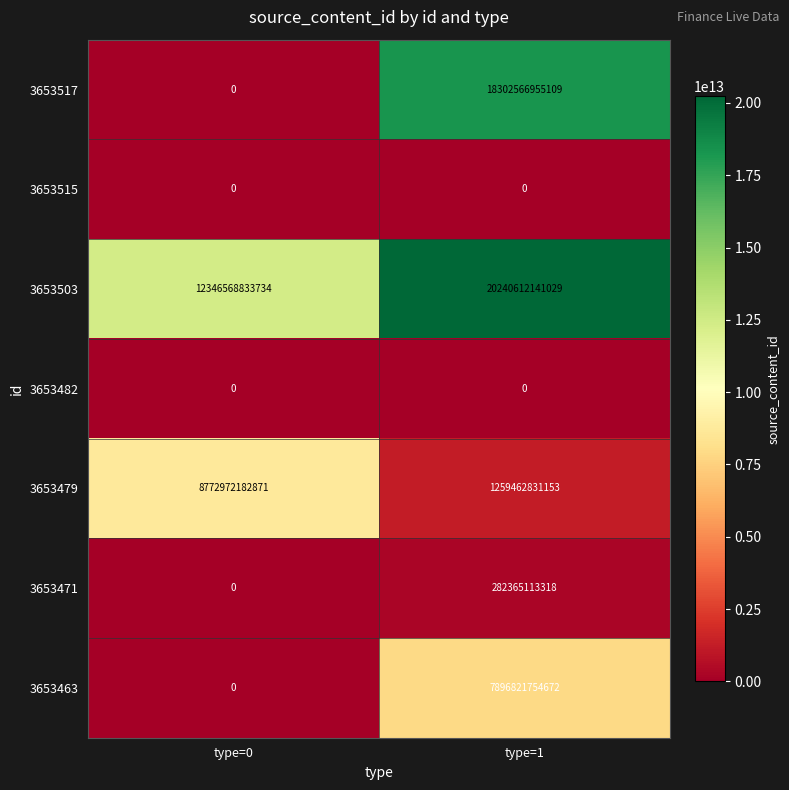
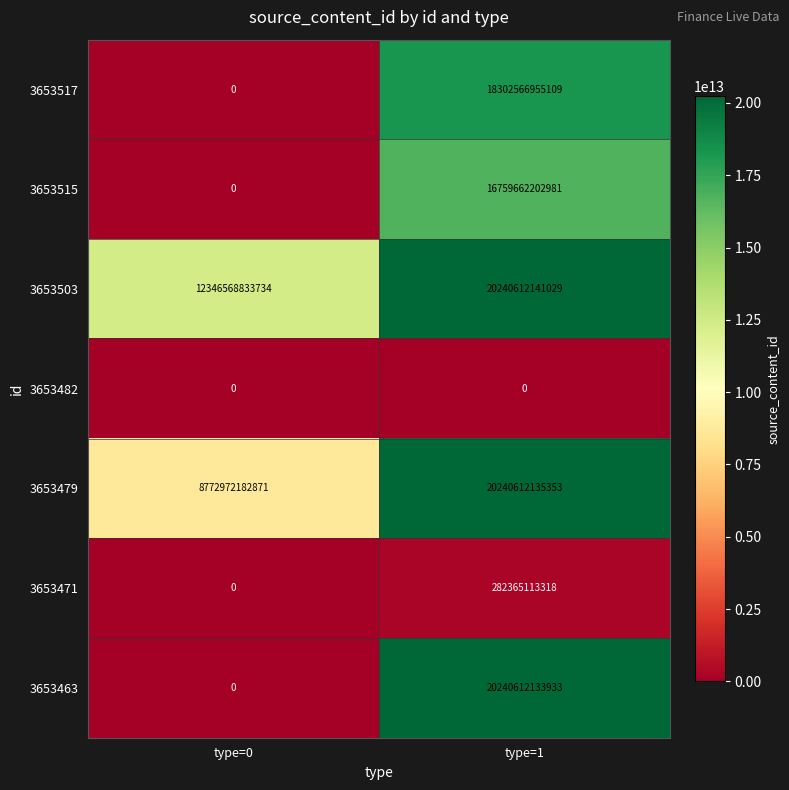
  {
    "3653517": {
      "type=0": 0,
      "type=1": 18302566955109
    },
    "3653515": {
      "type=0": 0,
-     "type=1": 0
+     "type=1": 16759662202981
    },
    "3653503": {
      "type=0": 12346568833734,
      "type=1": 20240612141029
    },
    "3653482": {
      "type=0": 0,
      "type=1": 0
    },
    "3653479": {
      "type=0": 8772972182871,
-     "type=1": 1259462831153
+     "type=1": 20240612135353
    },
    "3653471": {
      "type=0": 0,
      "type=1": 282365113318
    },
    "3653463": {
      "type=0": 0,
-     "type=1": 7896821754672
+     "type=1": 20240612133933
    }
  }
